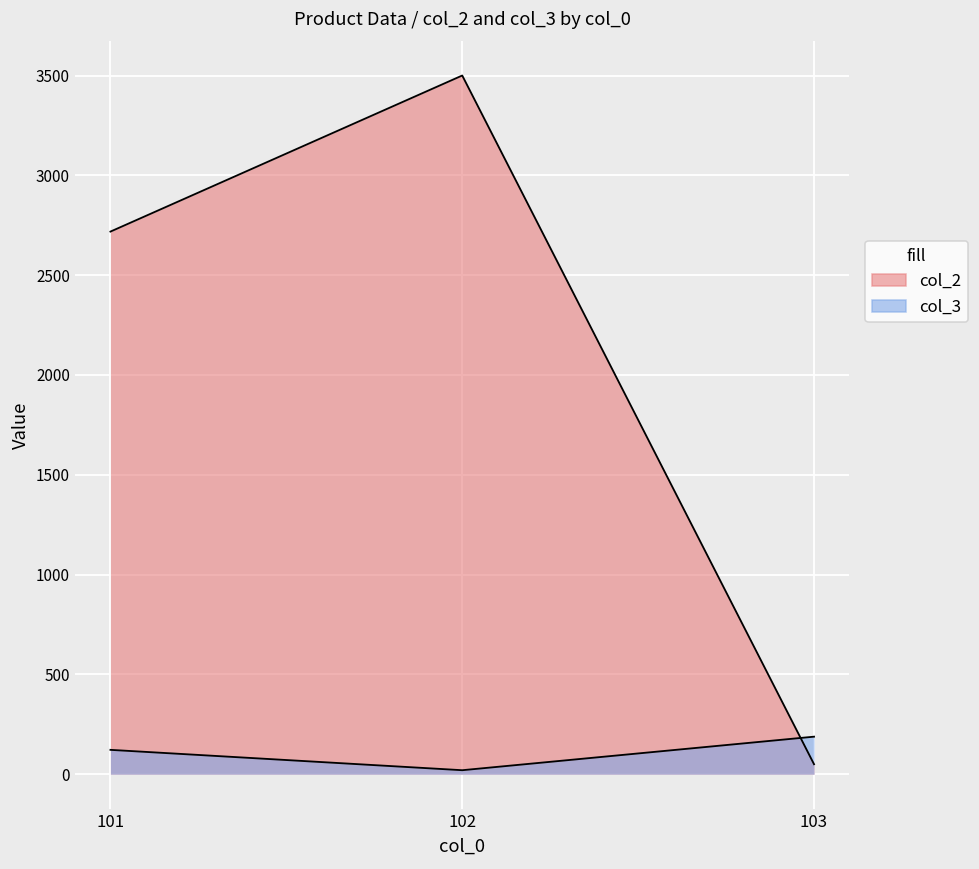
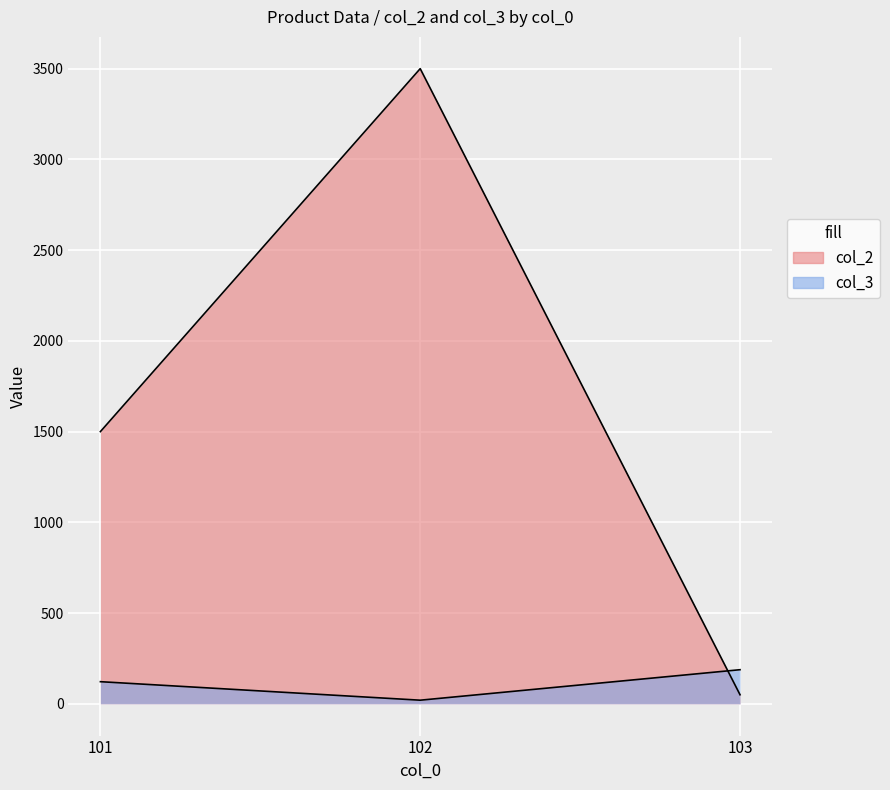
  {
    "col_2": {
-     "101": 2720,
+     "101": 1500,
      "102": 3500,
      "103": 50
    },
    "col_3": {
      "101": 120,
      "102": 20,
      "103": 190
    }
  }
